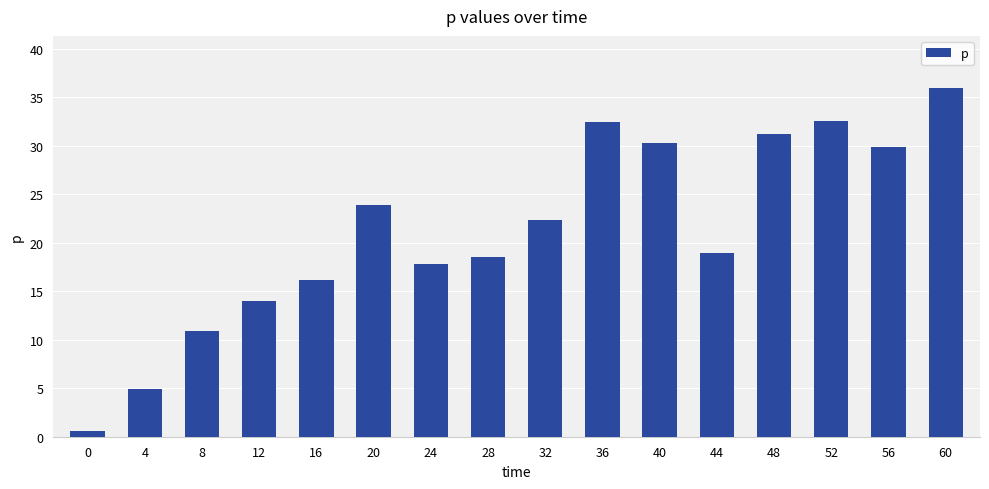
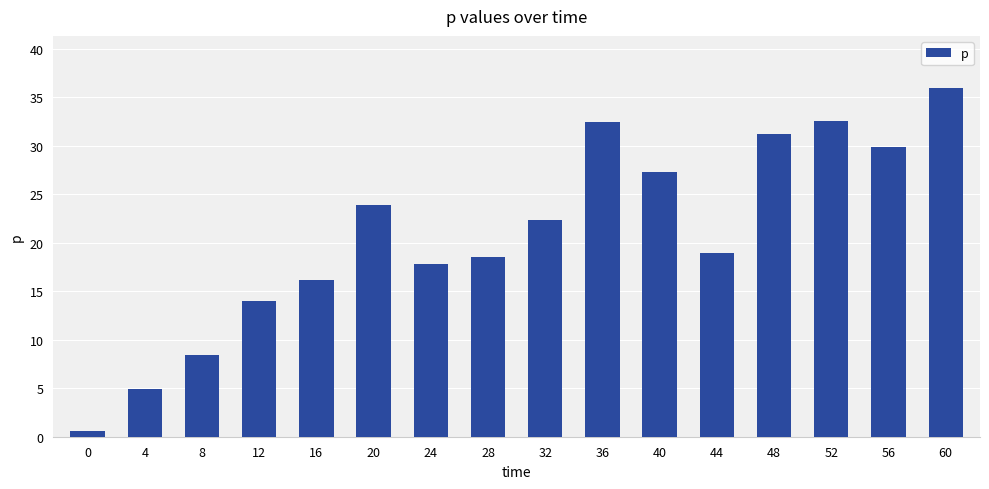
  {
    "0": 1,
    "4": 5,
-   "8": 11,
+   "8": 8,
    "12": 14,
    "16": 16,
    "20": 24,
    "24": 18,
    "28": 18,
    "32": 22,
    "36": 33,
-   "40": 30,
+   "40": 27,
    "44": 19,
    "48": 31,
    "52": 33,
    "56": 30,
    "60": 36
  }
